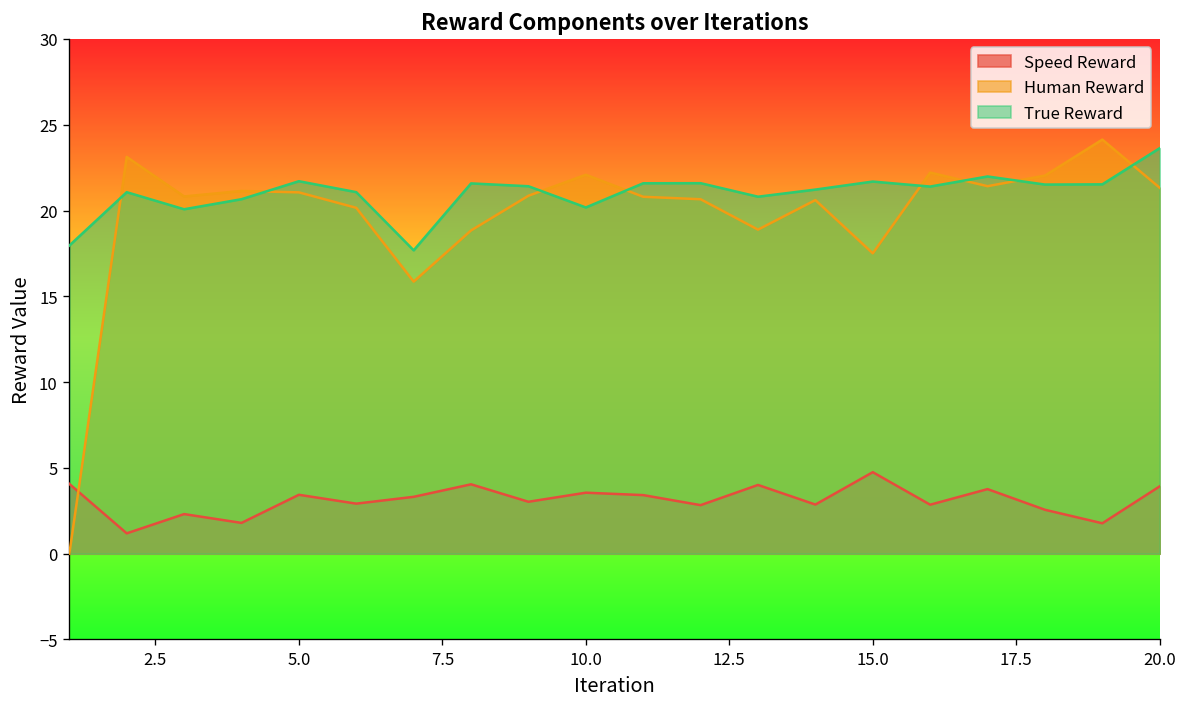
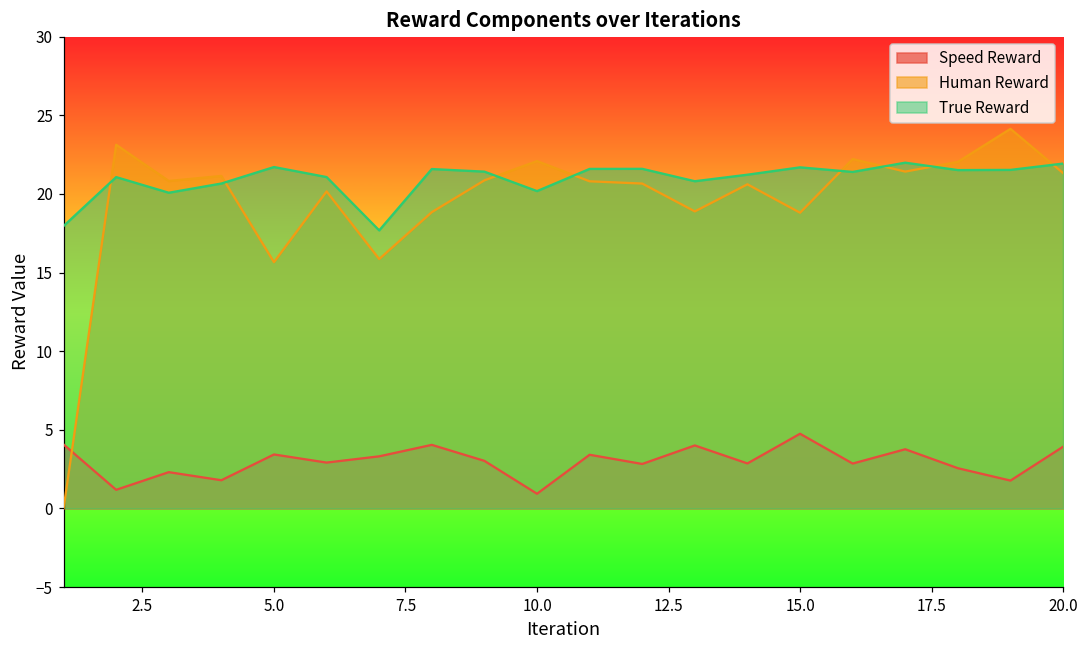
  {
    "Speed Reward": {
      "5.0": 3.4,
-     "10.0": 3.6,
+     "10.0": 0.9,
      "15.0": 4.8,
      "20.0": 3.9
    },
    "Human Reward": {
-     "5.0": 21.1,
+     "5.0": 15.7,
      "10.0": 22.1,
-     "15.0": 17.5,
+     "15.0": 18.8,
      "20.0": 21.3
    },
    "True Reward": {
      "5.0": 21.7,
      "10.0": 20.2,
      "15.0": 21.7,
-     "20.0": 23.6
+     "20.0": 21.9
    }
  }
